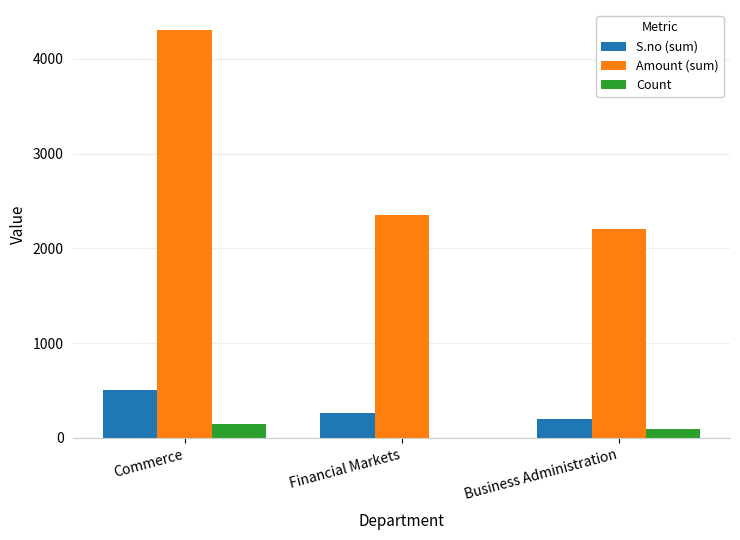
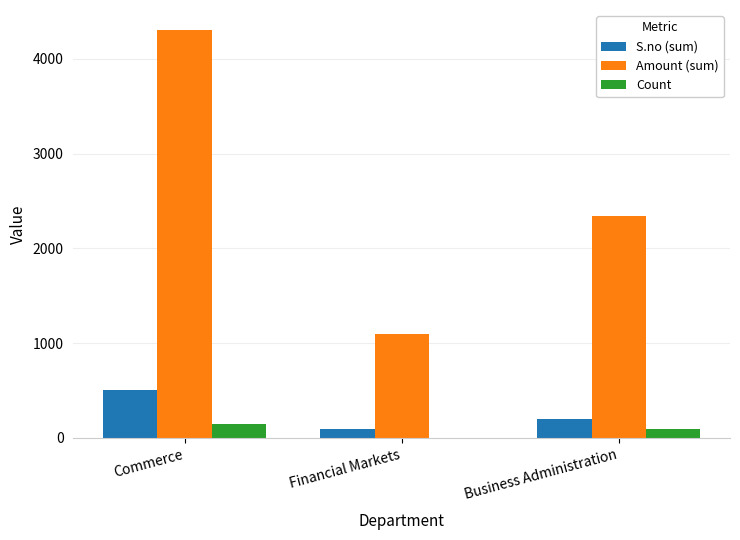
  {
    "S.no (sum)": {
      "Commerce": 500,
-     "Financial Markets": 300,
+     "Financial Markets": 100,
      "Business Administration": 200
    },
    "Amount (sum)": {
      "Commerce": 4300,
-     "Financial Markets": 2400,
-     "Business Administration": 2200
+     "Financial Markets": 1100,
+     "Business Administration": 2300
    },
    "Count": {
      "Commerce": 200,
      "Business Administration": 100
    }
  }
